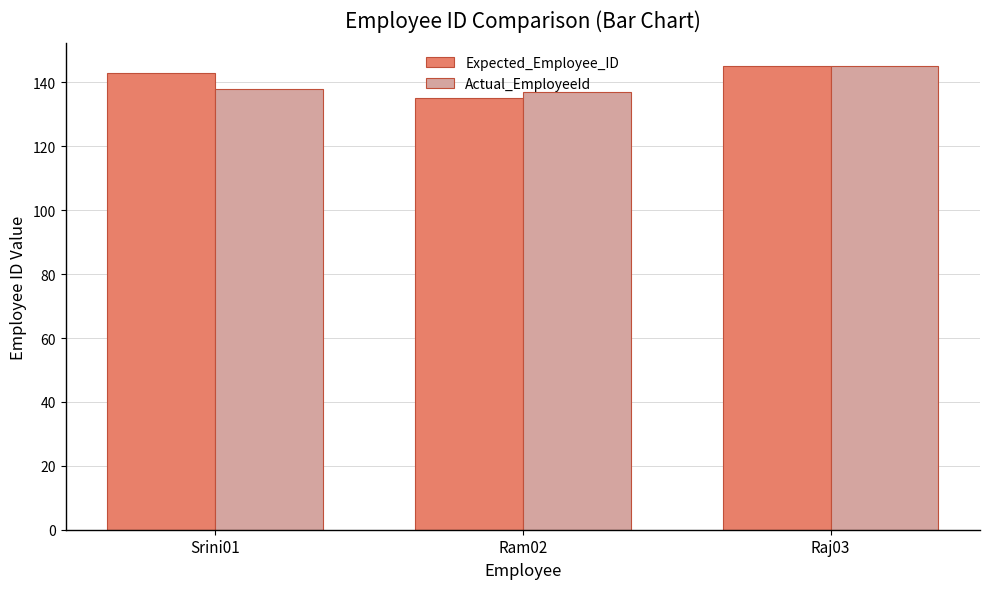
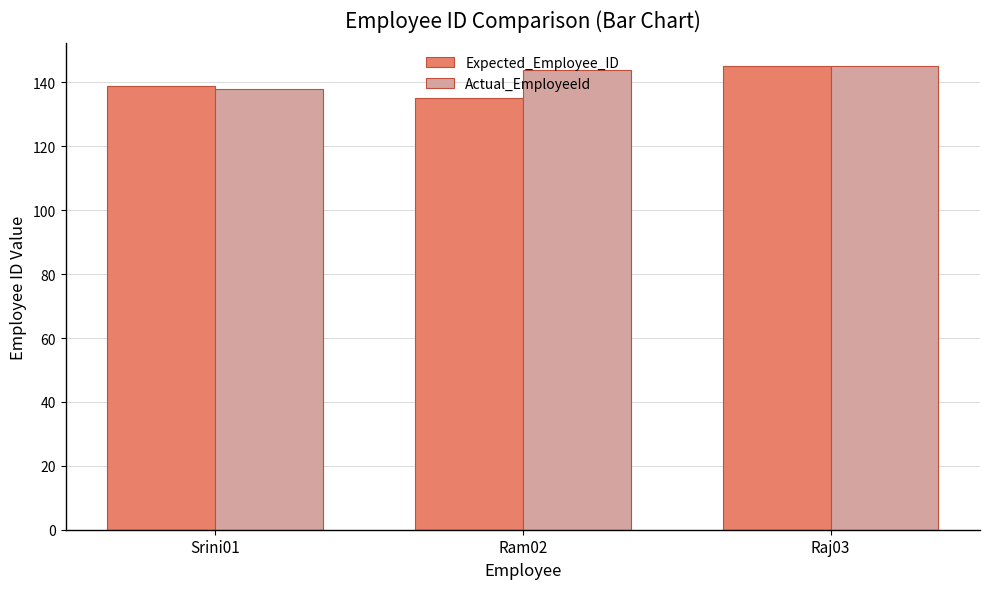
  {
    "Expected_Employee_ID": {
-     "Srini01": 143,
+     "Srini01": 139,
      "Ram02": 135,
      "Raj03": 145
    },
    "Actual_EmployeeId": {
      "Srini01": 138,
-     "Ram02": 137,
+     "Ram02": 144,
      "Raj03": 145
    }
  }
